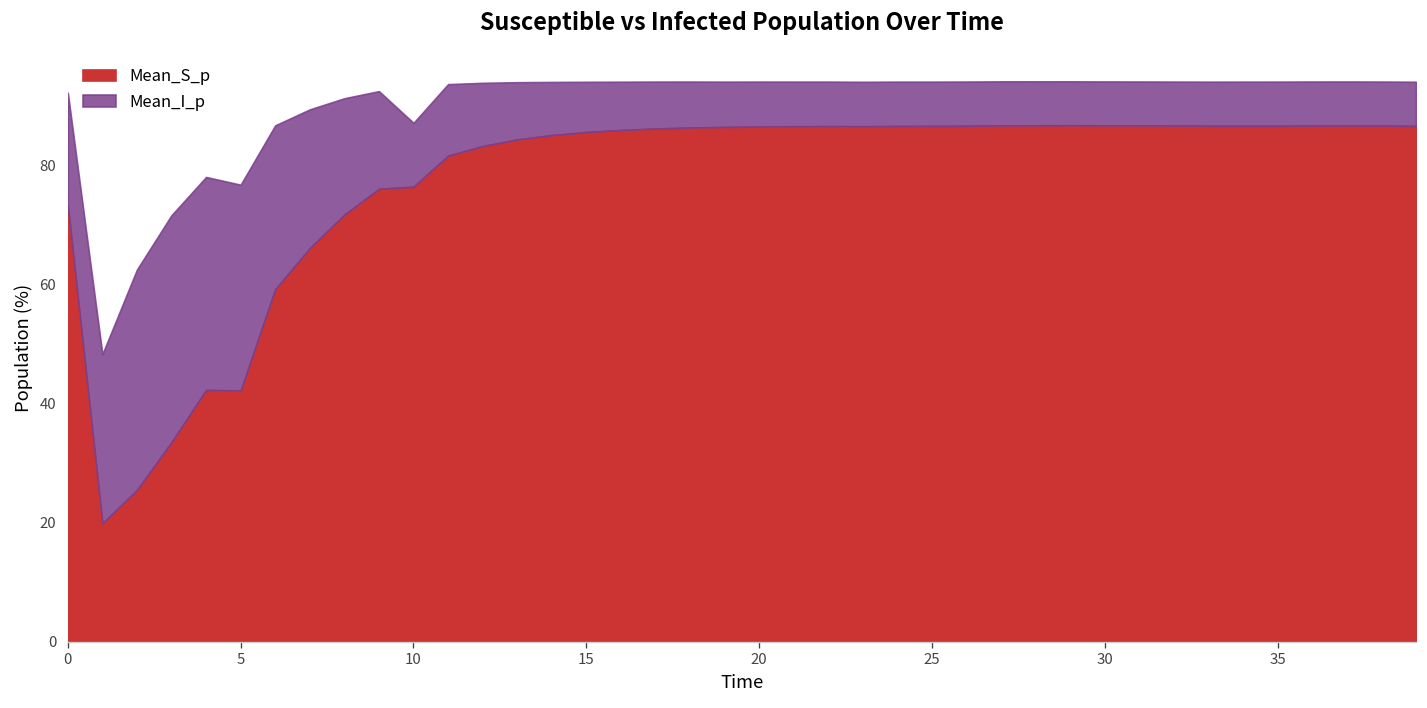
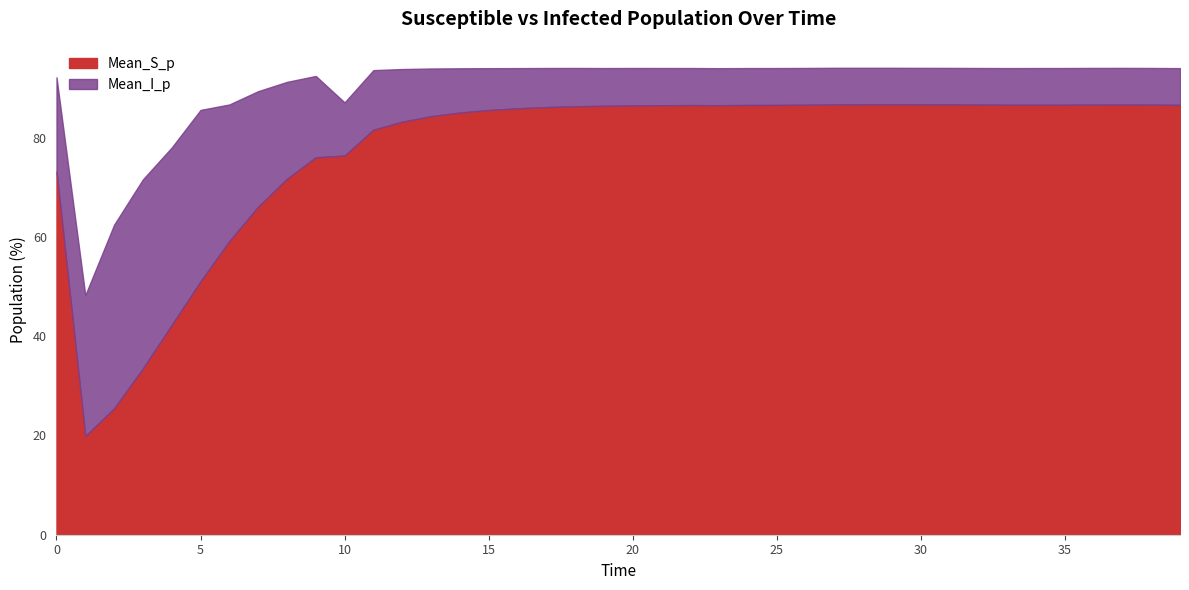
  {
    "Mean_S_p": {
      "0": 73,
-     "5": 42,
+     "5": 51,
      "10": 76,
      "15": 86,
      "20": 87,
      "25": 87,
      "30": 87,
      "35": 87
    },
    "Mean_I_p": {
      "0": 19,
      "5": 35,
      "10": 11,
      "15": 8,
      "20": 8,
      "25": 7,
      "30": 7,
      "35": 7
    }
  }
